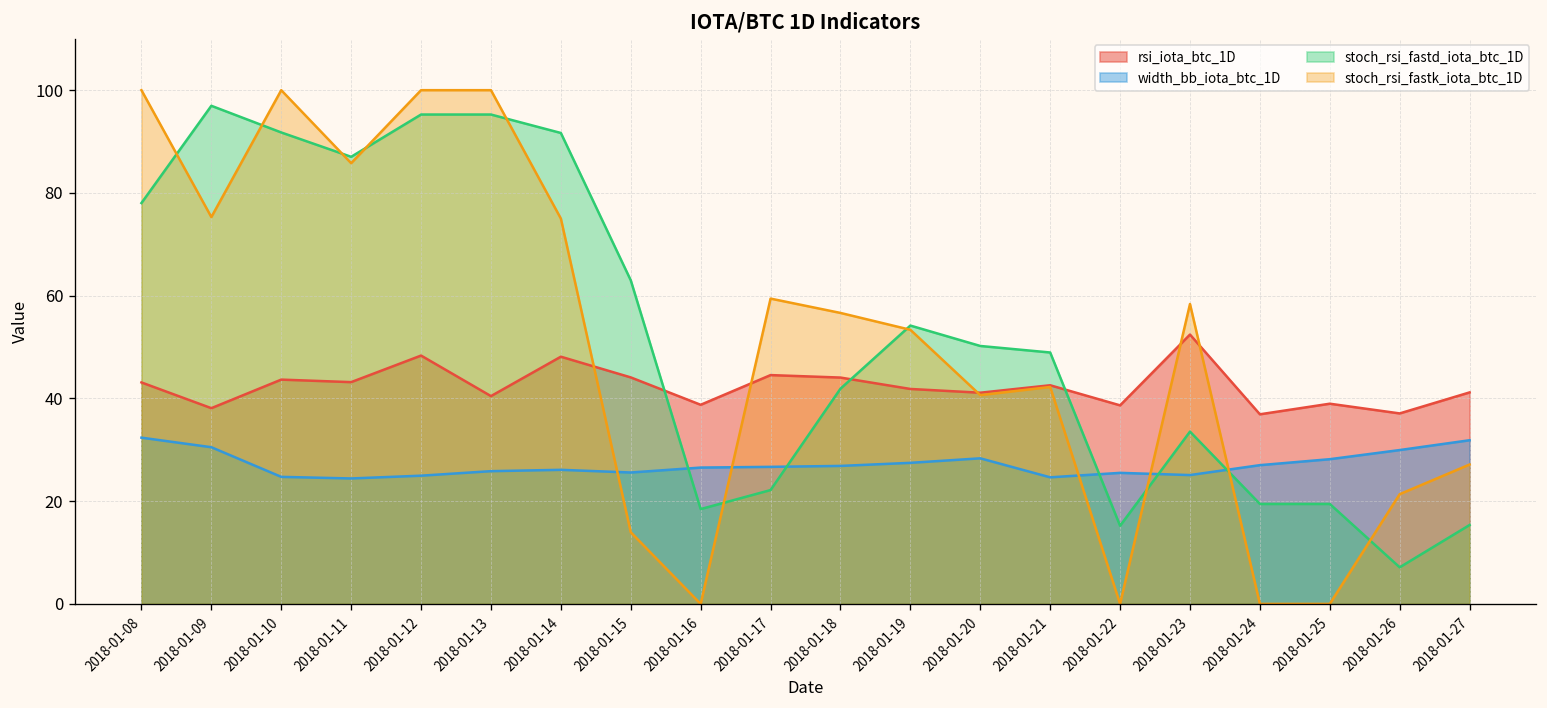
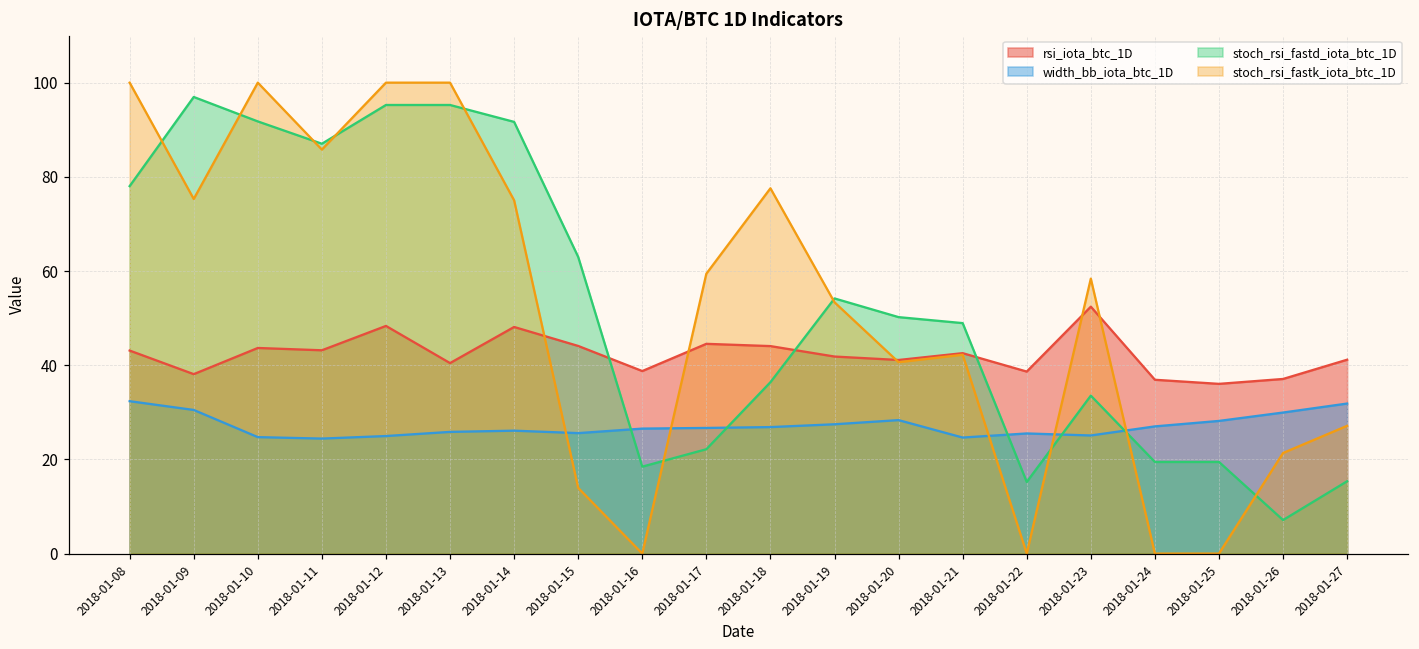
  {
    "rsi_iota_btc_1D": {
      "2018-01-08": 43,
      "2018-01-09": 38,
      "2018-01-10": 44,
      "2018-01-11": 43,
      "2018-01-12": 48,
      "2018-01-13": 40,
      "2018-01-14": 48,
      "2018-01-15": 44,
      "2018-01-16": 39,
      "2018-01-17": 45,
      "2018-01-18": 44,
      "2018-01-19": 42,
      "2018-01-22": 39,
      "2018-01-23": 52,
      "2018-01-24": 37,
-     "2018-01-25": 39,
+     "2018-01-25": 36,
      "2018-01-26": 37,
      "2018-01-27": 41
    },
    "width_bb_iota_btc_1D": {
      "2018-01-08": 32,
      "2018-01-09": 31,
      "2018-01-10": 25,
      "2018-01-11": 24,
      "2018-01-12": 25,
      "2018-01-13": 26,
      "2018-01-14": 26,
      "2018-01-15": 26,
      "2018-01-16": 27,
      "2018-01-17": 27,
      "2018-01-18": 27,
      "2018-01-19": 27,
      "2018-01-20": 28,
      "2018-01-21": 25,
      "2018-01-22": 26,
      "2018-01-23": 25,
      "2018-01-24": 27,
      "2018-01-25": 28,
      "2018-01-26": 30,
      "2018-01-27": 32
    },
    "stoch_rsi_fastd_iota_btc_1D": {
      "2018-01-08": 78,
      "2018-01-09": 97,
      "2018-01-10": 92,
      "2018-01-11": 87,
      "2018-01-12": 95,
      "2018-01-13": 95,
      "2018-01-14": 92,
      "2018-01-15": 63,
      "2018-01-16": 18,
      "2018-01-17": 22,
-     "2018-01-18": 42,
+     "2018-01-18": 36,
      "2018-01-19": 54,
      "2018-01-20": 50,
      "2018-01-21": 49,
      "2018-01-22": 15,
      "2018-01-23": 34,
      "2018-01-24": 19,
      "2018-01-25": 19,
      "2018-01-26": 7,
      "2018-01-27": 15
    },
    "stoch_rsi_fastk_iota_btc_1D": {
      "2018-01-08": 100,
      "2018-01-09": 75,
      "2018-01-10": 100,
      "2018-01-11": 86,
      "2018-01-12": 100,
      "2018-01-13": 100,
      "2018-01-14": 75,
      "2018-01-15": 14,
      "2018-01-16": 0,
      "2018-01-17": 59,
-     "2018-01-18": 57,
+     "2018-01-18": 78,
      "2018-01-19": 53,
      "2018-01-22": 0,
      "2018-01-23": 58,
      "2018-01-24": 0,
      "2018-01-25": 0,
      "2018-01-26": 21,
      "2018-01-27": 27
    }
  }
